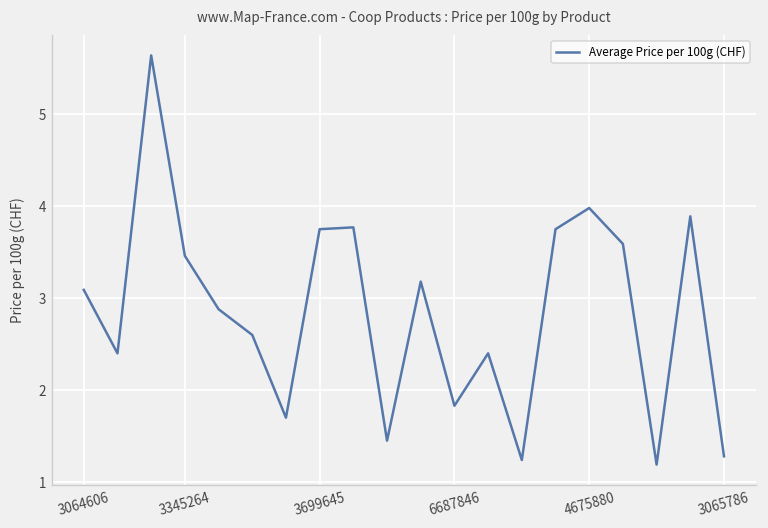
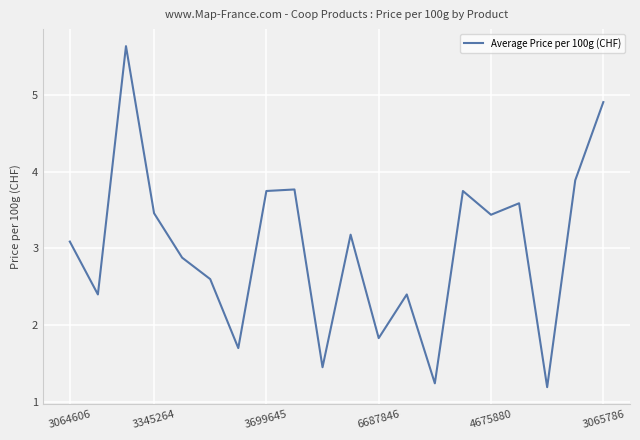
  {
    "3064606": 3.1,
    "3345264": 3.5,
    "3699645": 3.8,
    "6687846": 1.8,
-   "4675880": 4.0,
-   "3065786": 1.3
+   "4675880": 3.4,
+   "3065786": 4.9
  }
